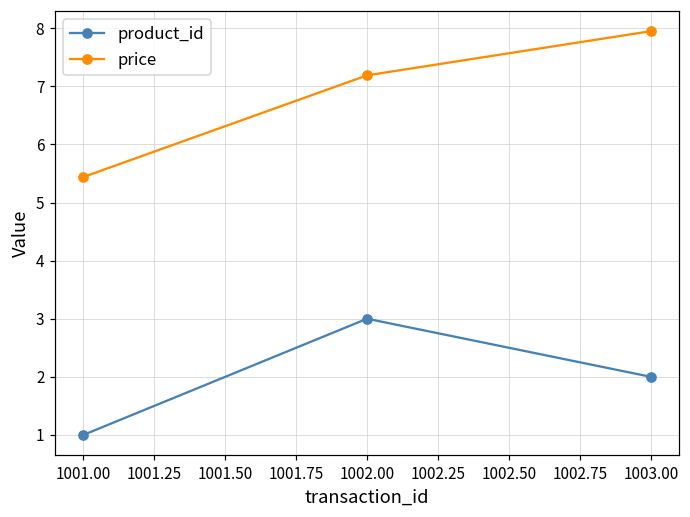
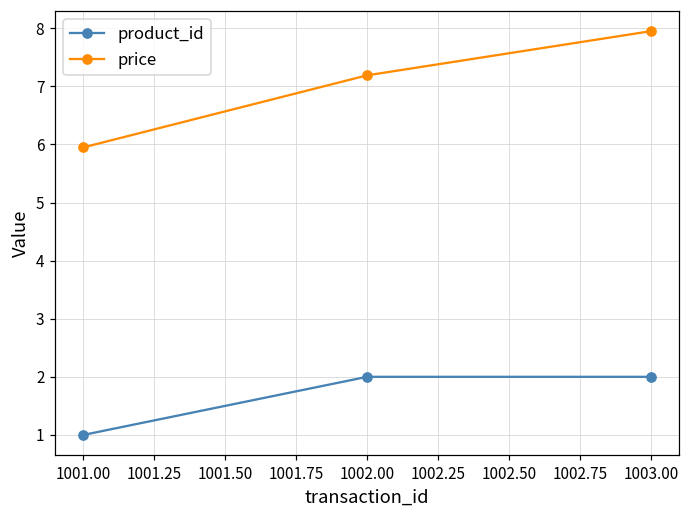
  {
    "product_id": {
      "1001.00": 1,
-     "1002.00": 3,
+     "1002.00": 2,
      "1003.00": 2
    },
    "price": {
-     "1001.00": 5.4,
+     "1001.00": 6.0,
      "1002.00": 7.2,
      "1003.00": 8.0
    }
  }
